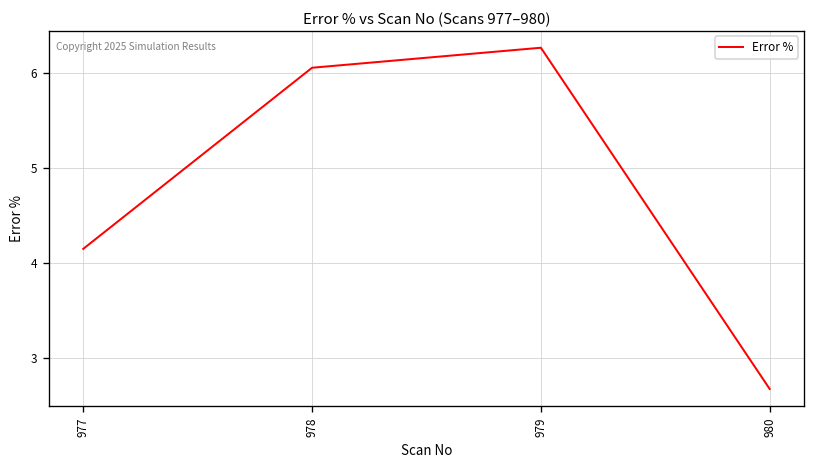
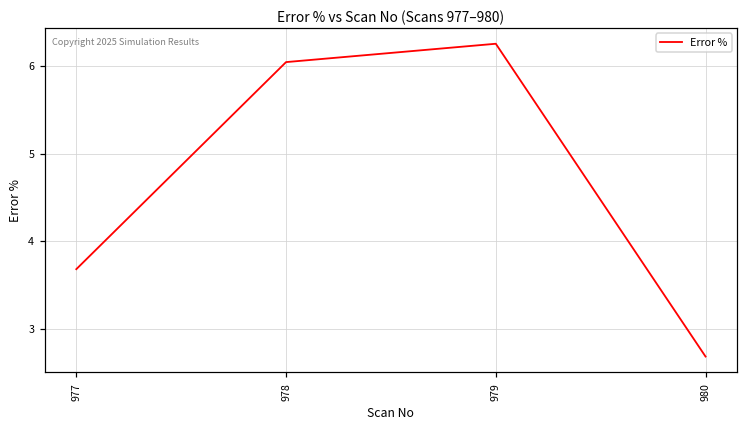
  {
-   "977": 4.2,
+   "977": 3.7,
    "978": 6.1,
    "979": 6.3,
    "980": 2.7
  }
